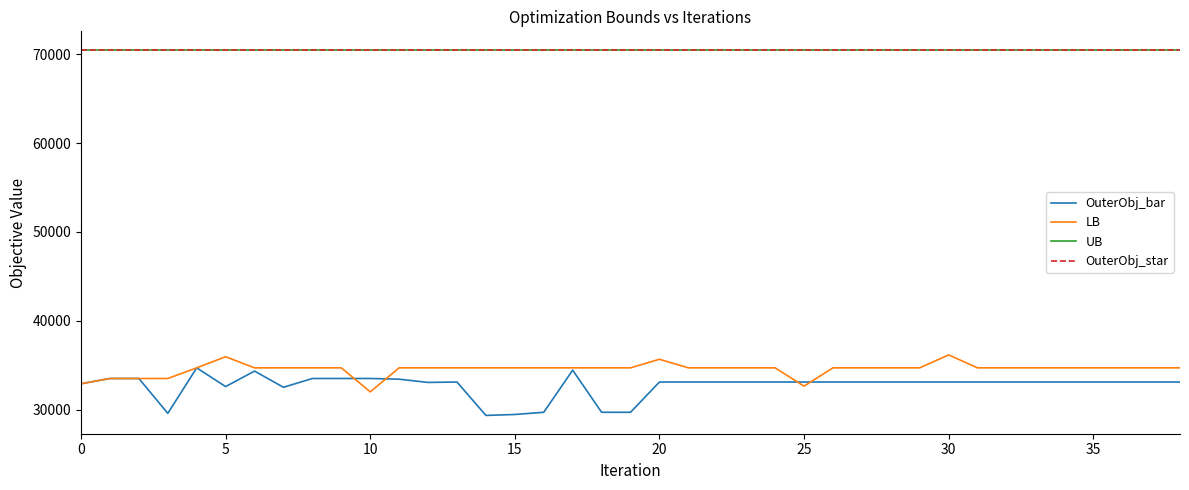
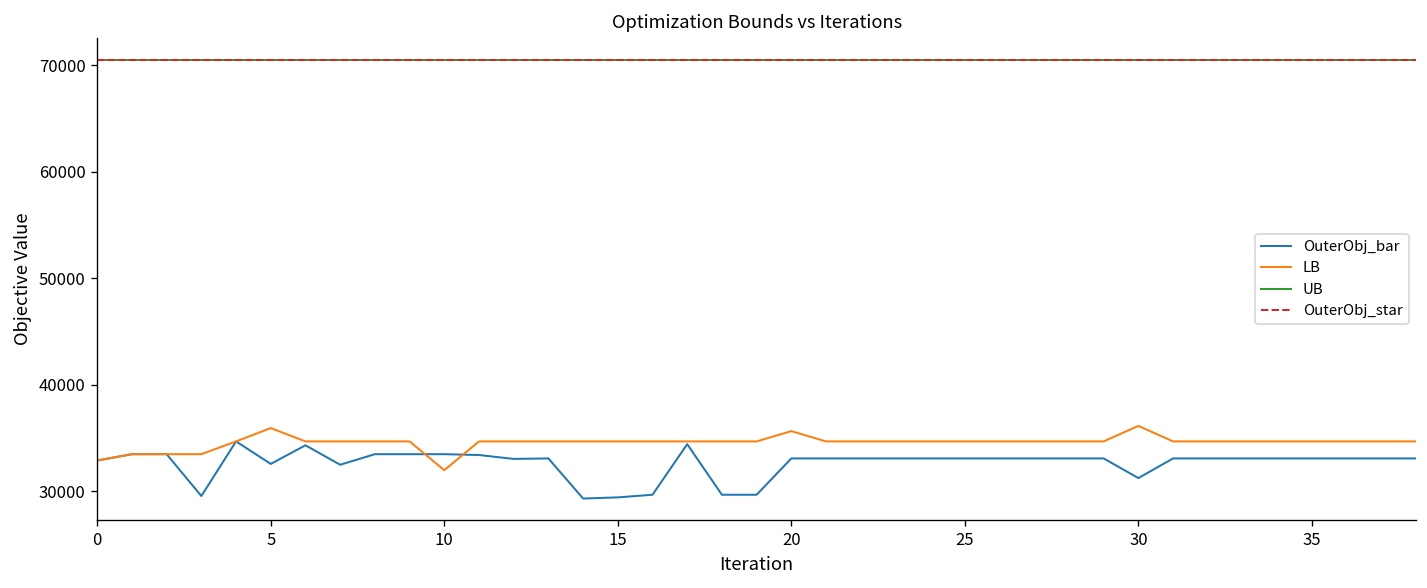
  {
    "OuterObj_bar": {
      "5": 33000,
      "10": 33000,
      "15": 29000,
      "20": 33000,
      "25": 33000,
-     "30": 33000,
+     "30": 31000,
      "35": 33000
    },
    "LB": {
      "5": 36000,
      "10": 32000,
      "15": 35000,
      "20": 36000,
-     "25": 33000,
+     "25": 35000,
      "30": 36000,
      "35": 35000
    },
    "OuterObj_star": {
      "0": 71000,
      "5": 71000,
      "10": 71000,
      "15": 71000,
      "20": 71000,
      "25": 71000,
      "30": 71000,
      "35": 71000
    }
  }
